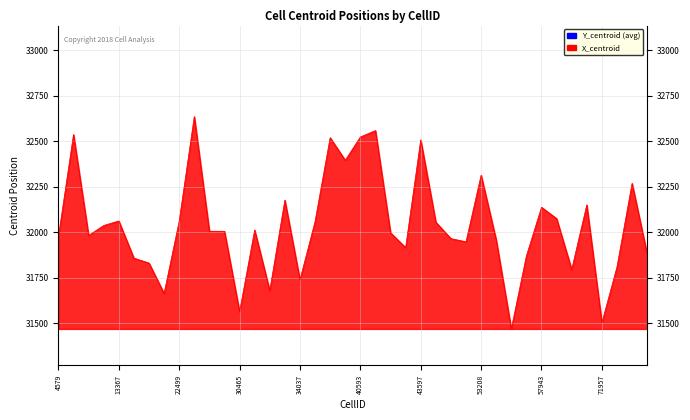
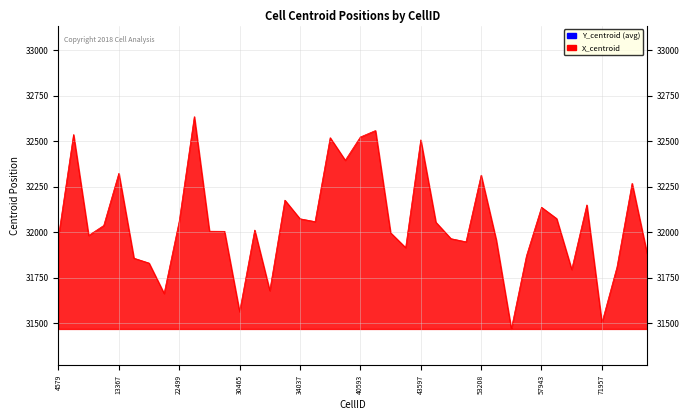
  {
    "X_centroid": {
      "4579": 31970,
-     "13367": 32060,
+     "13367": 32320,
      "22499": 32060,
      "30465": 31560,
-     "34037": 31740,
+     "34037": 32070,
      "40593": 32520,
      "43597": 32510,
      "53208": 32310,
      "57943": 32140,
      "71957": 31500
    }
  }
